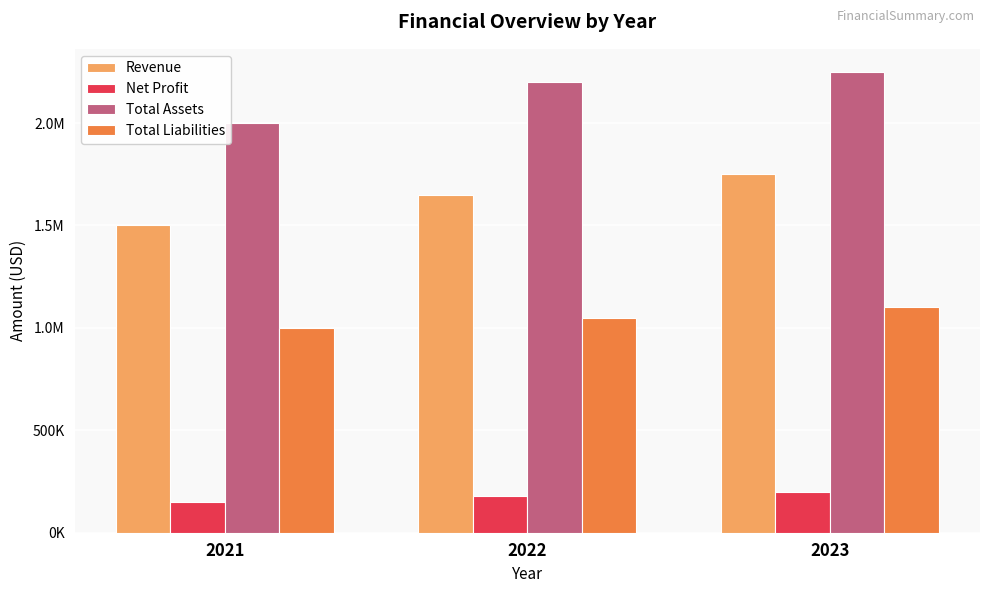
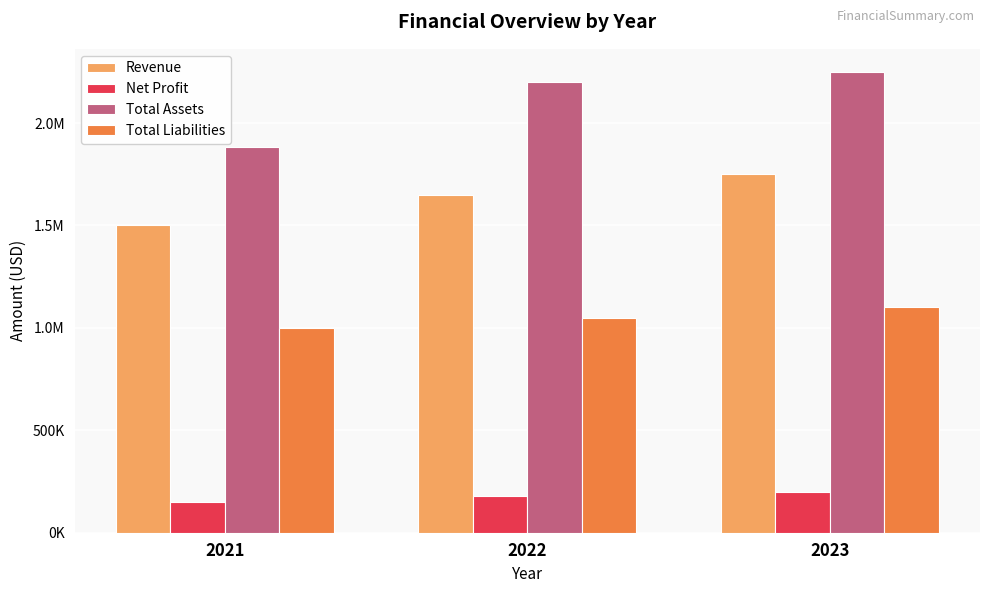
  {
    "Net Profit": {
      "2021": 150000,
      "2022": 180000,
      "2023": 200000
    },
    "Total Assets": {
-     "2021": 2000000,
+     "2021": 1880000,
      "2022": 2200000,
      "2023": 2250000
    }
  }
